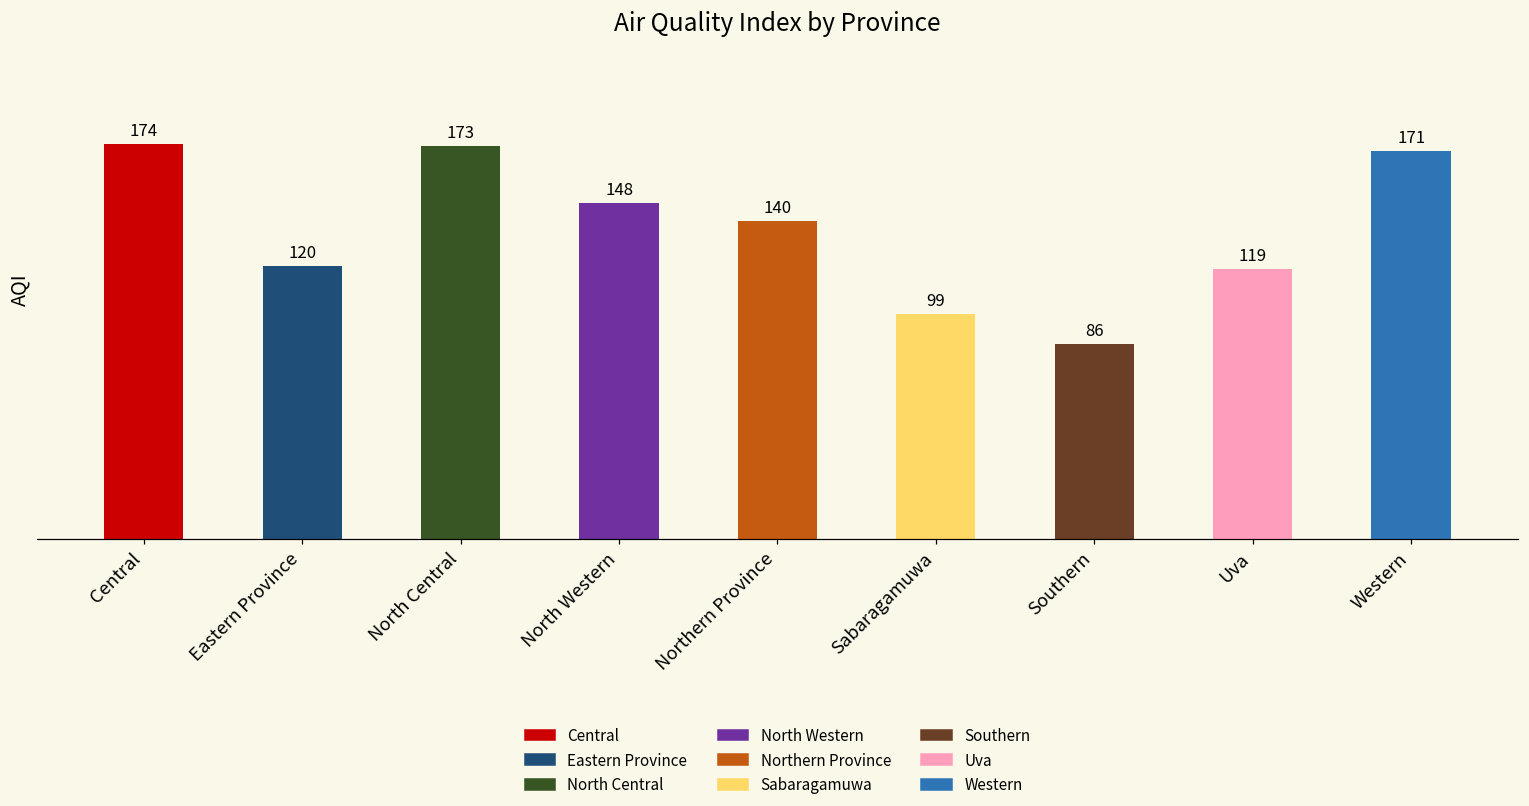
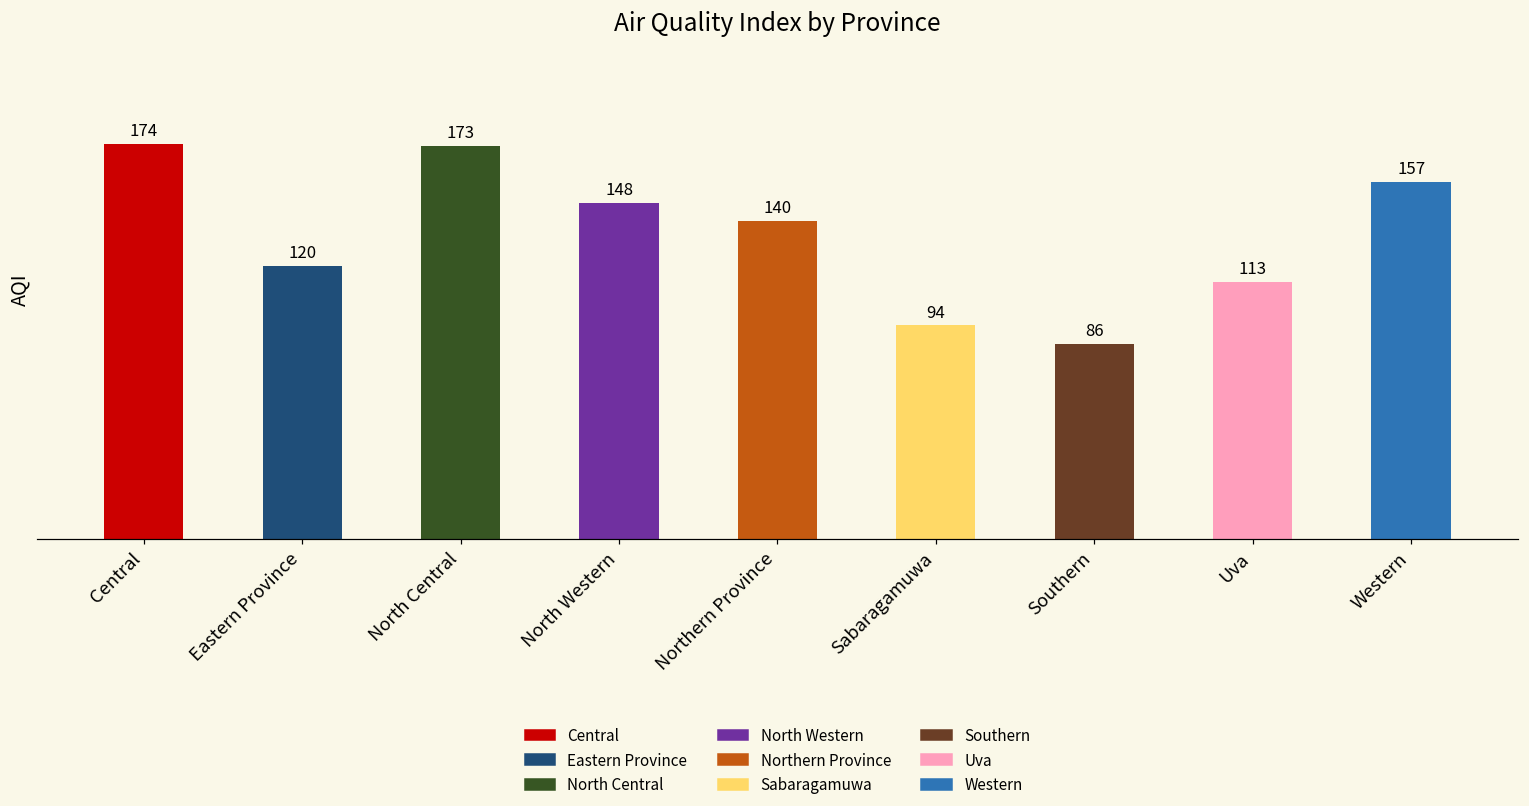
  {
    "Central": 174,
    "Eastern Province": 120,
    "North Central": 173,
    "North Western": 148,
    "Northern Province": 140,
-   "Sabaragamuwa": 99,
+   "Sabaragamuwa": 94,
    "Southern": 86,
-   "Uva": 119,
-   "Western": 171
+   "Uva": 113,
+   "Western": 157
  }
